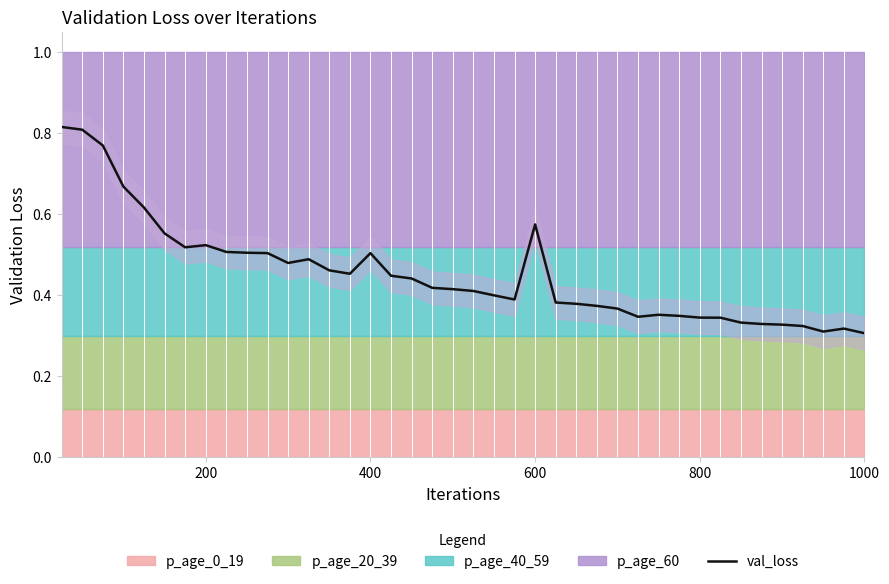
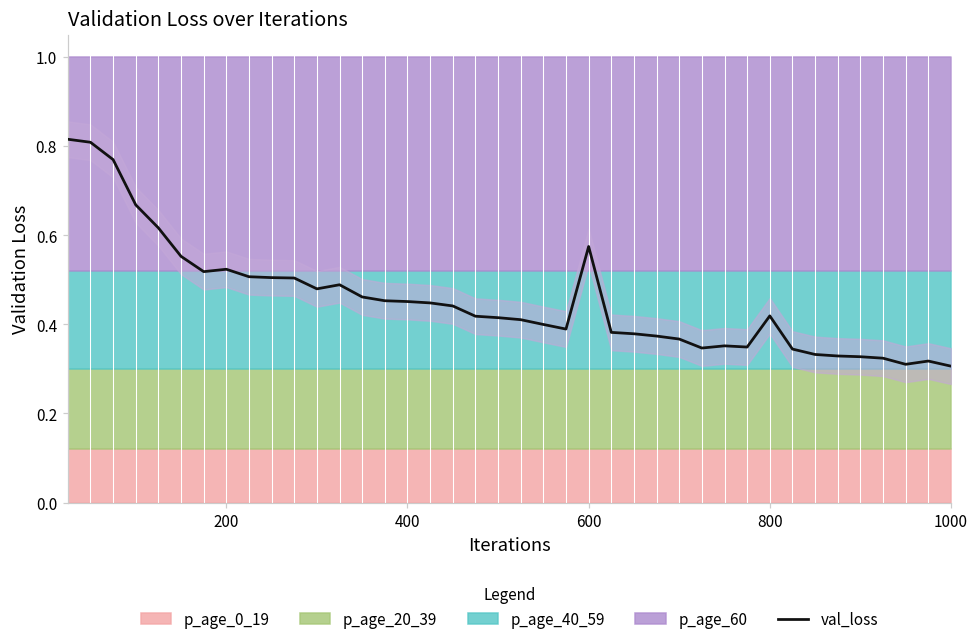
  {
    "p_age_0_19": {
      "200": 0.12,
      "400": 0.12,
      "600": 0.12,
      "800": 0.12,
      "1000": 0.12
    },
    "val_loss": {
-     "400": 0.50,
+     "400": 0.45,
      "600": 0.57,
-     "800": 0.34
+     "800": 0.42
    },
    "p_age_20_39": {
      "200": 0.18,
      "400": 0.18,
      "600": 0.18,
      "800": 0.18
    },
    "p_age_40_59": {
      "400": 0.22,
      "600": 0.22,
      "800": 0.22,
      "1000": 0.22
    }
  }
